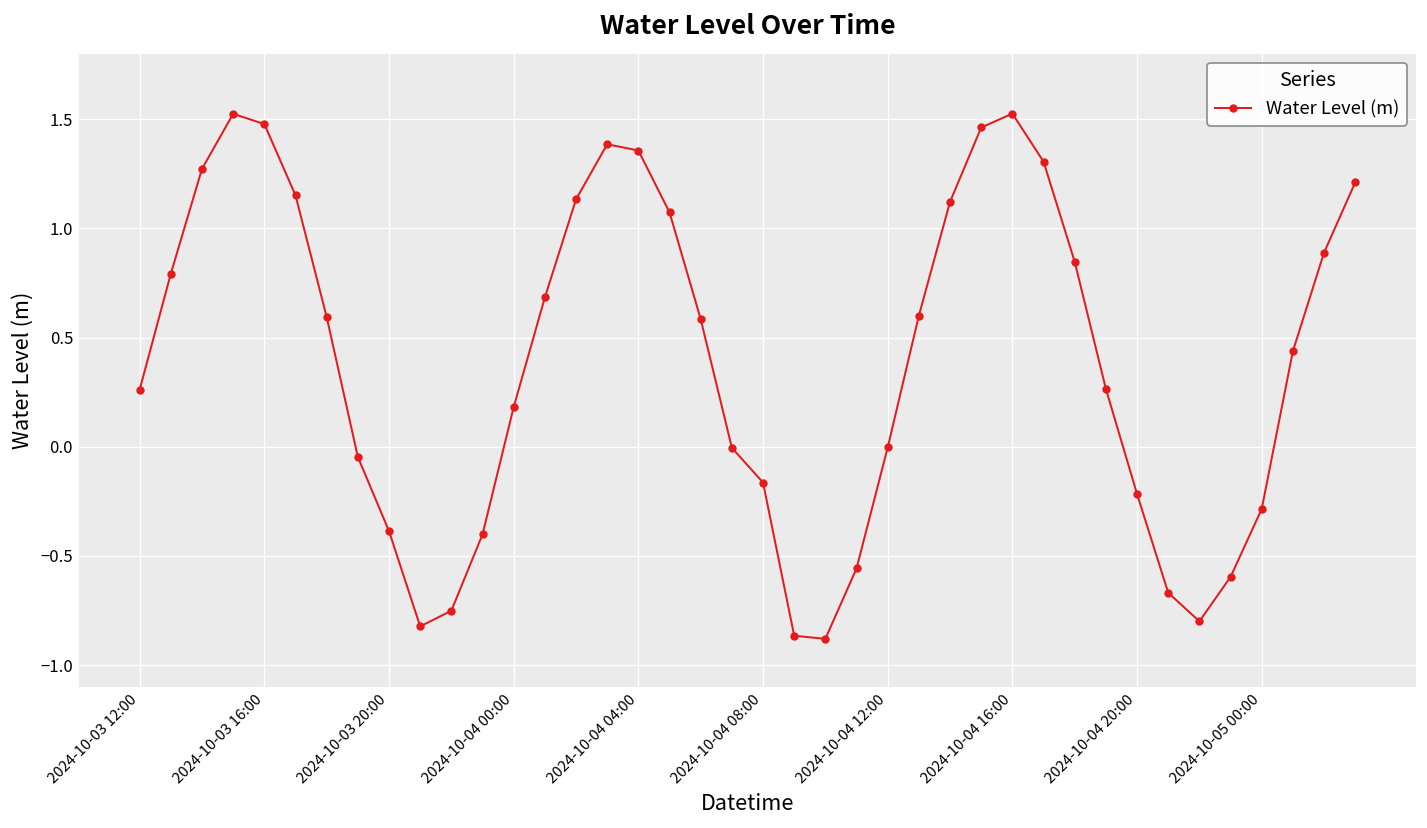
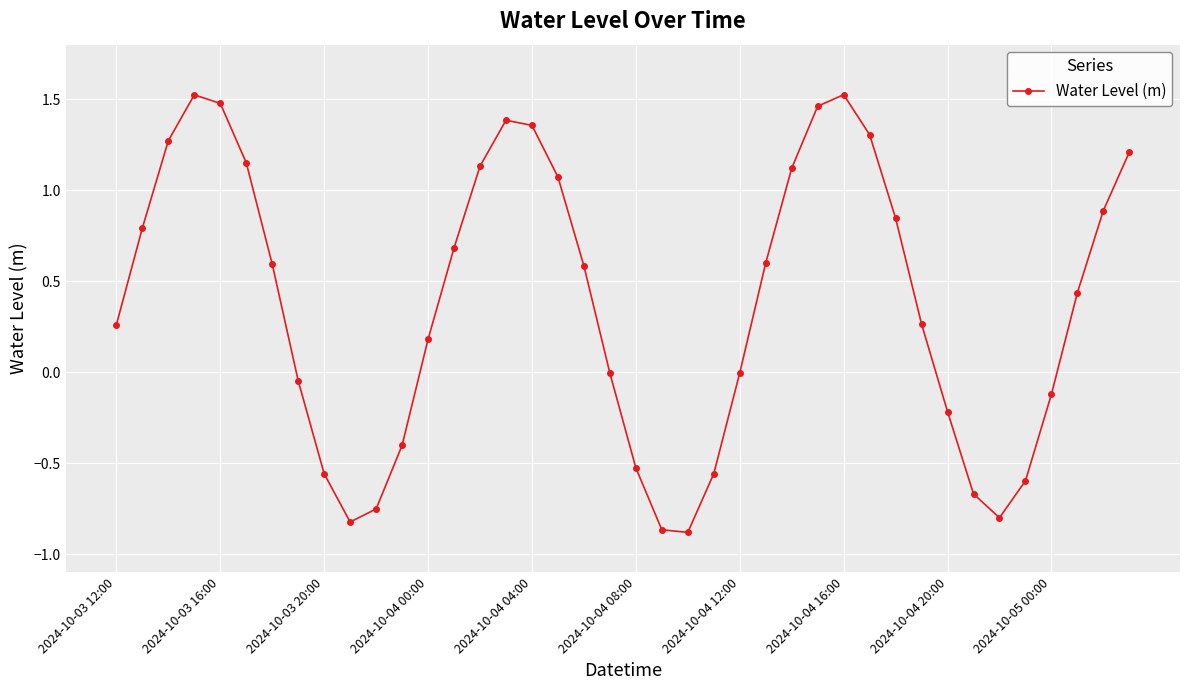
  {
    "2024-10-03 12:00": 0.26,
    "2024-10-03 16:00": 1.48,
-   "2024-10-03 20:00": -0.39,
+   "2024-10-03 20:00": -0.56,
    "2024-10-04 00:00": 0.18,
    "2024-10-04 04:00": 1.36,
-   "2024-10-04 08:00": -0.16,
+   "2024-10-04 08:00": -0.53,
    "2024-10-04 12:00": 0.00,
    "2024-10-04 16:00": 1.53,
    "2024-10-04 20:00": -0.22,
-   "2024-10-05 00:00": -0.28
+   "2024-10-05 00:00": -0.12
  }
